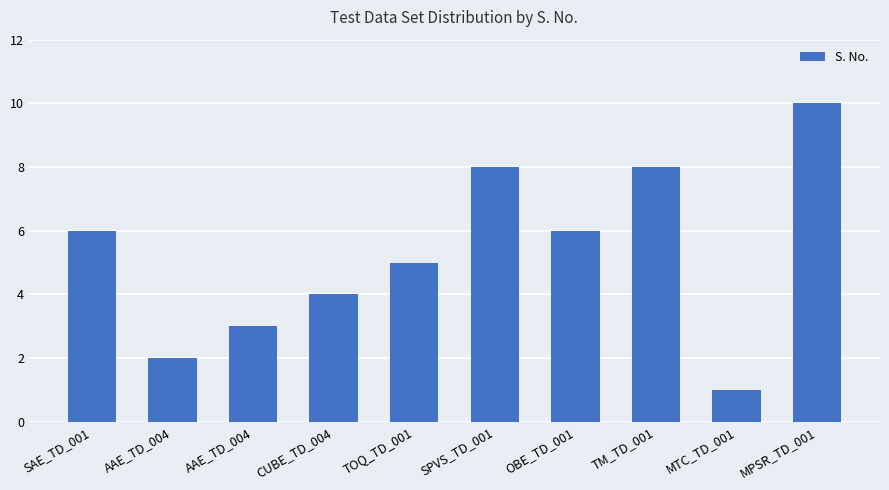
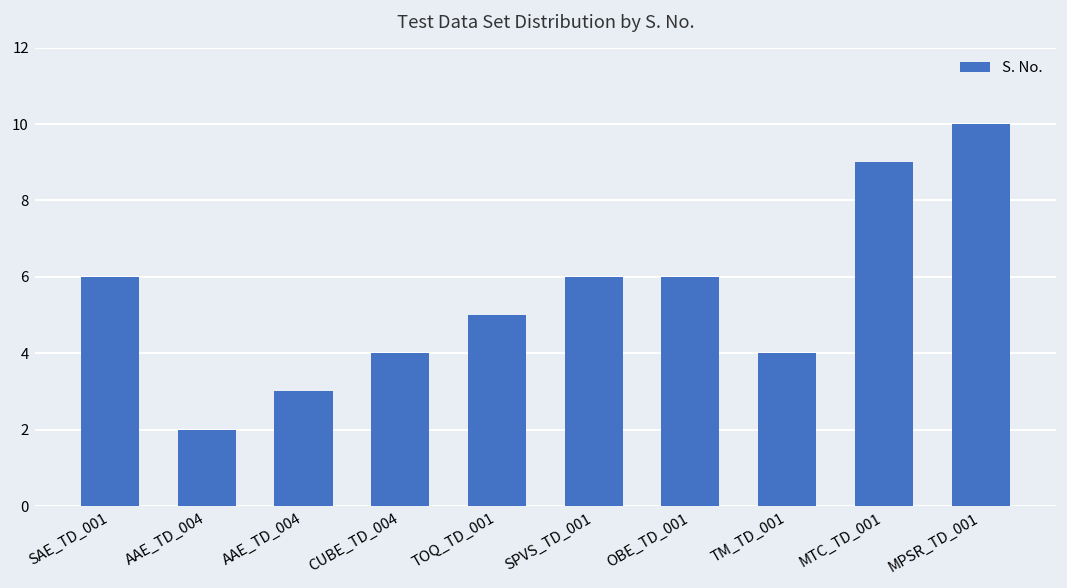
  {
    "SAE_TD_001": 6,
    "CUBE_TD_004": 4,
    "TOQ_TD_001": 5,
-   "SPVS_TD_001": 8,
+   "SPVS_TD_001": 6,
    "OBE_TD_001": 6,
-   "TM_TD_001": 8,
-   "MTC_TD_001": 1,
+   "TM_TD_001": 4,
+   "MTC_TD_001": 9,
    "MPSR_TD_001": 10
  }
